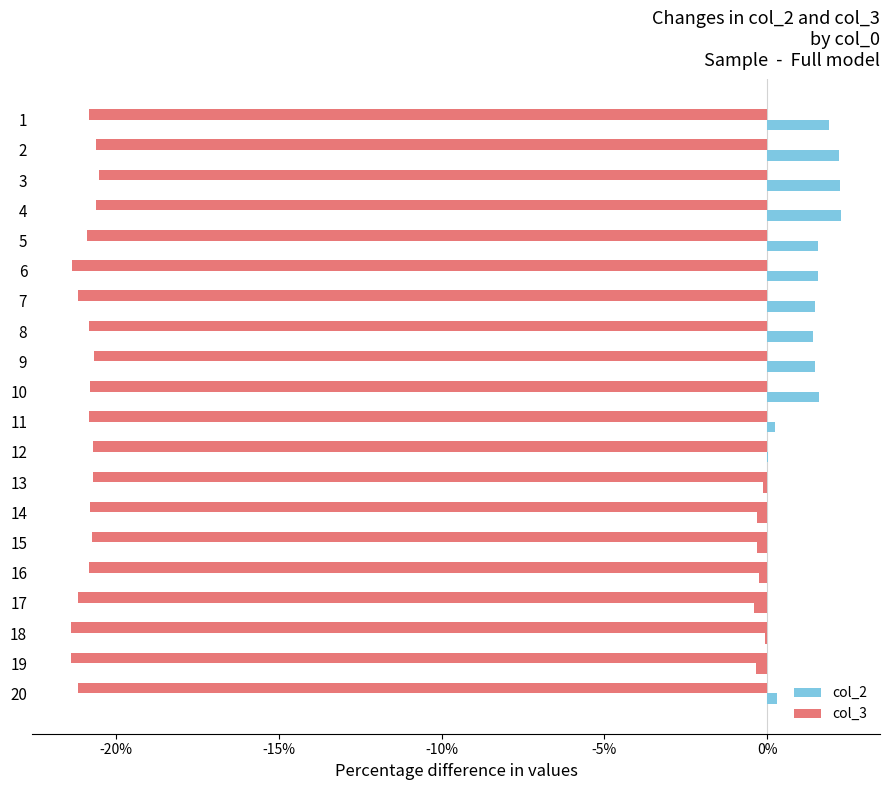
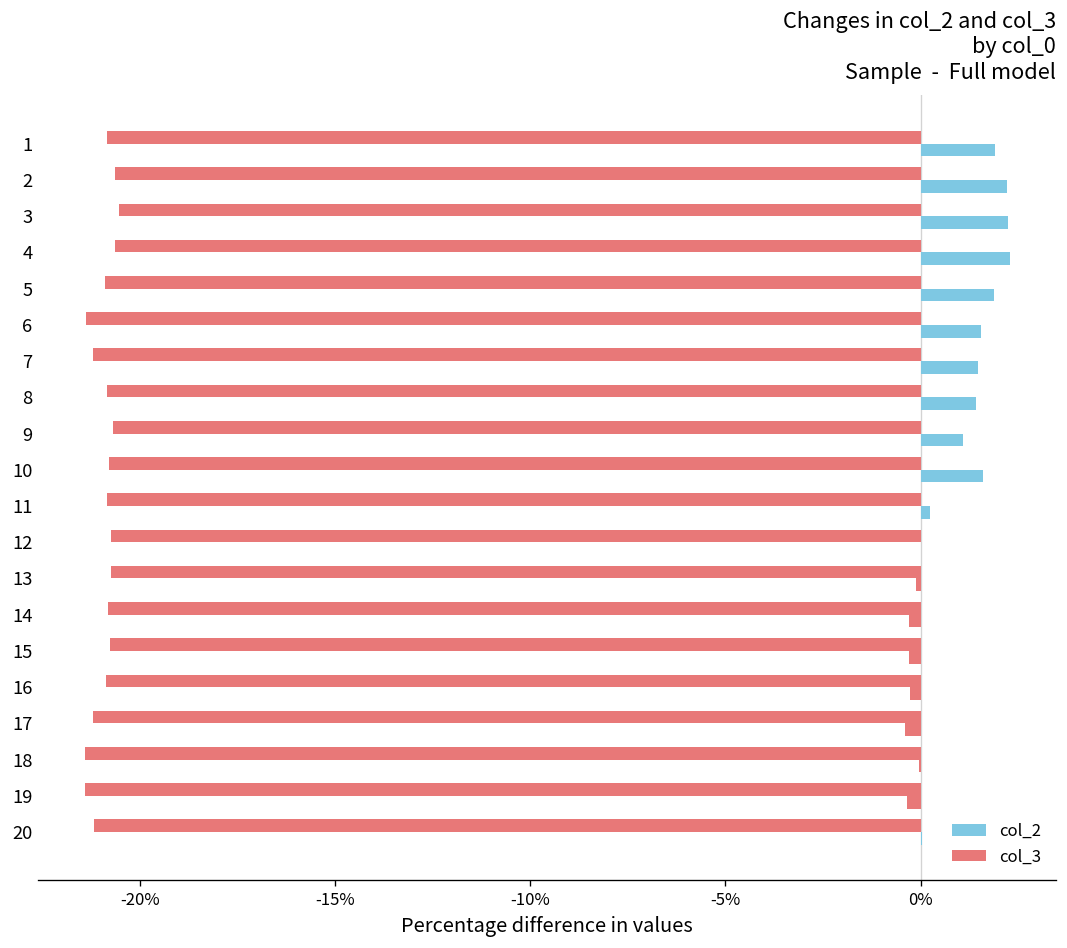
  {
    "col_2": {
      "1": "1.9%",
      "2": "2.2%",
      "3": "2.2%",
      "4": "2.3%",
-     "5": "1.6%",
+     "5": "1.9%",
      "6": "1.6%",
      "7": "1.5%",
      "8": "1.4%",
-     "9": "1.5%",
+     "9": "1.1%",
      "10": "1.6%",
      "11": "0.2%",
      "13": "-0.1%",
      "14": "-0.3%",
      "15": "-0.3%",
      "16": "-0.3%",
      "17": "-0.4%",
      "19": "-0.4%",
-     "20": "0.3%"
+     "20": "0.0%"
    },
    "col_3": {
      "1": "-20.8%",
      "2": "-20.6%",
      "3": "-20.5%",
      "4": "-20.6%",
      "5": "-20.9%",
      "6": "-21.4%",
      "7": "-21.2%",
      "8": "-20.8%",
      "9": "-20.7%",
      "10": "-20.8%",
      "11": "-20.8%",
      "12": "-20.7%",
      "13": "-20.7%",
      "14": "-20.8%",
      "15": "-20.8%",
      "16": "-20.9%",
      "17": "-21.2%",
      "18": "-21.4%",
      "19": "-21.4%",
      "20": "-21.2%"
    }
  }
